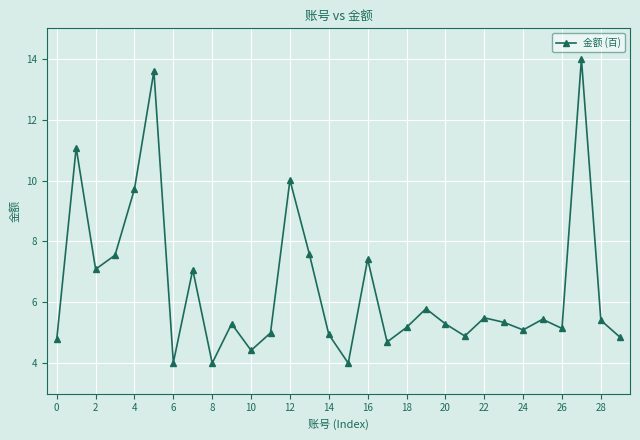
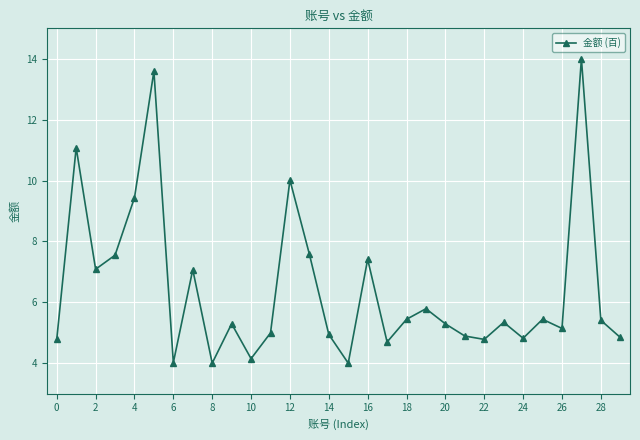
  {
    "0": 4.8,
    "2": 7.1,
-   "4": 9.7,
+   "4": 9.4,
    "6": 4.0,
    "8": 4.0,
-   "10": 4.4,
+   "10": 4.1,
    "12": 10.0,
    "14": 4.9,
    "16": 7.4,
-   "18": 5.2,
+   "18": 5.4,
    "20": 5.3,
-   "22": 5.5,
-   "24": 5.1,
+   "22": 4.8,
+   "24": 4.8,
    "26": 5.1,
    "28": 5.4
  }
